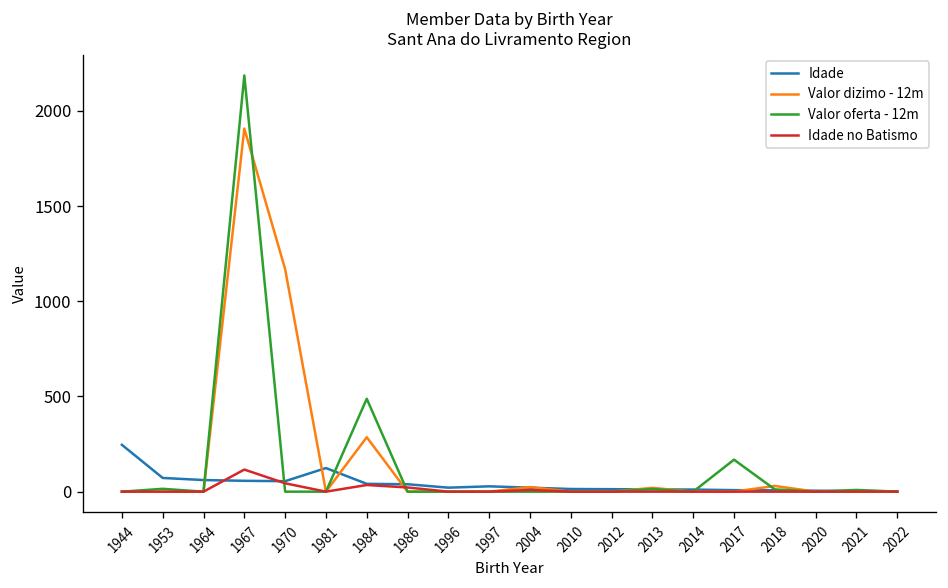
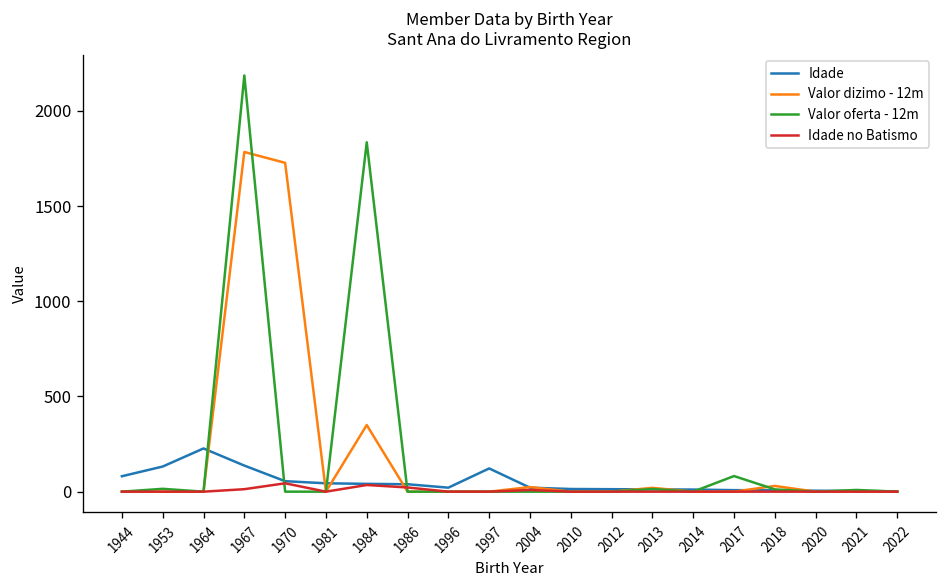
  {
    "Idade": {
-     "1944": 250,
-     "1953": 70,
-     "1964": 60,
-     "1967": 60,
-     "1981": 120,
+     "1944": 80,
+     "1953": 130,
+     "1964": 230,
+     "1967": 140,
+     "1981": 40,
      "1986": 40,
      "1996": 20,
-     "1997": 30
+     "1997": 120
    },
    "Valor dizimo - 12m": {
-     "1967": 1910,
-     "1970": 1170,
-     "1984": 290,
+     "1967": 1780,
+     "1970": 1730,
+     "1984": 350,
      "2018": 30
    },
    "Valor oferta - 12m": {
      "1967": 2190,
      "1970": 0,
-     "1984": 490,
-     "2017": 170
+     "1984": 1840,
+     "2017": 80
    },
    "Idade no Batismo": {
-     "1967": 120,
+     "1967": 10,
      "1986": 20
    }
  }
